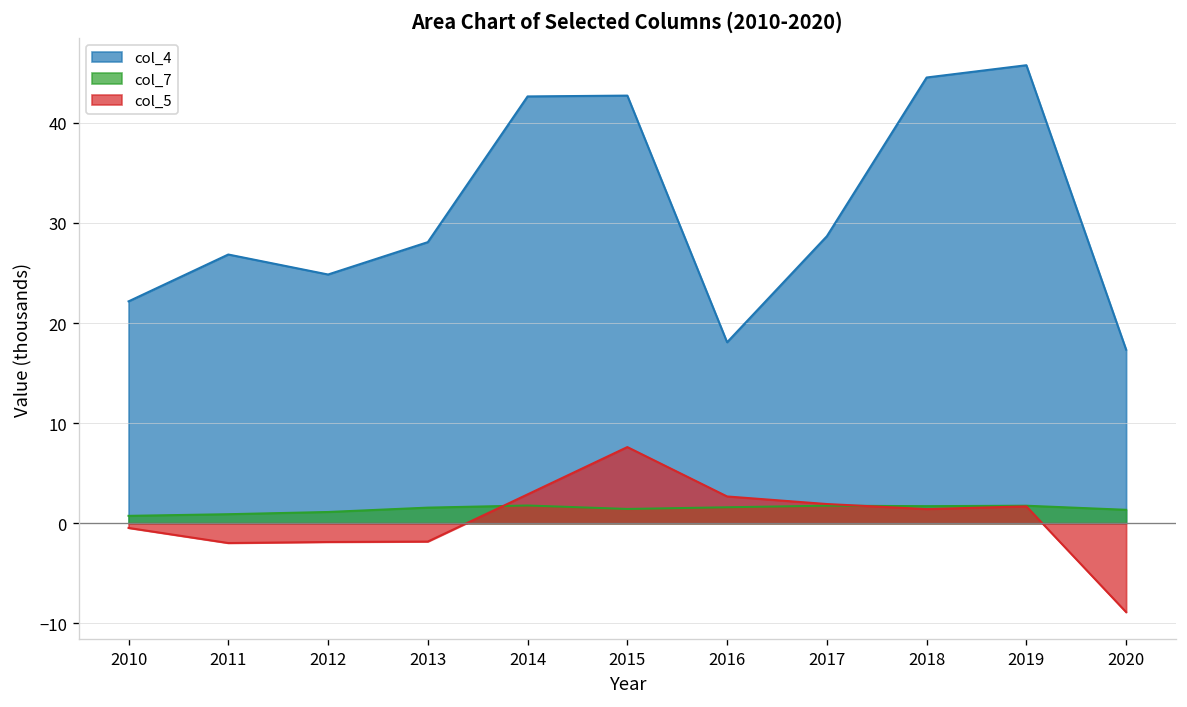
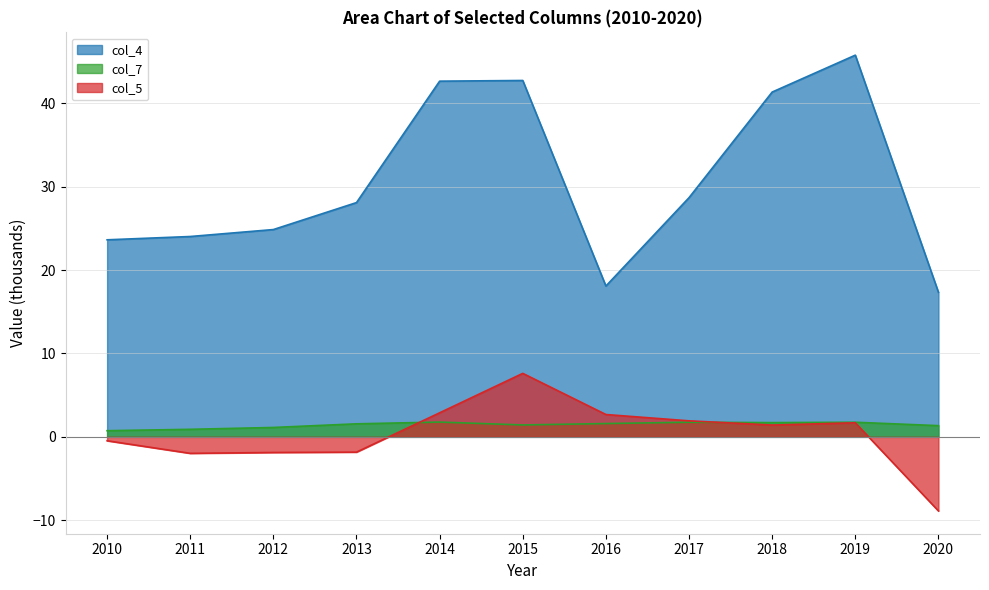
  {
    "col_4": {
-     "2010": 22,
-     "2011": 27,
+     "2010": 24,
+     "2011": 24,
      "2012": 25,
      "2013": 28,
      "2014": 43,
      "2015": 43,
      "2016": 18,
      "2017": 29,
-     "2018": 45,
+     "2018": 41,
      "2019": 46,
      "2020": 17
    },
    "col_7": {
      "2010": 1,
      "2011": 1,
      "2012": 1,
      "2013": 2,
      "2014": 2,
      "2015": 1,
      "2016": 2,
      "2020": 1
    }
  }
